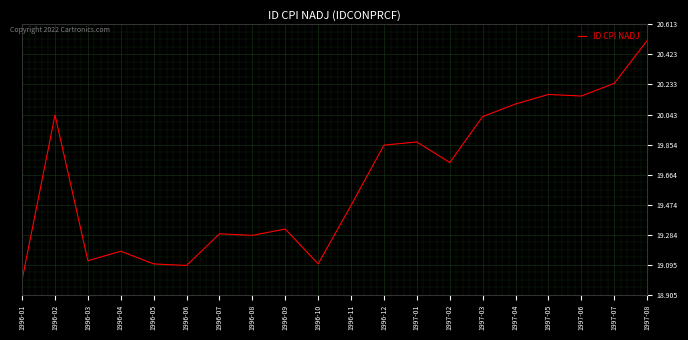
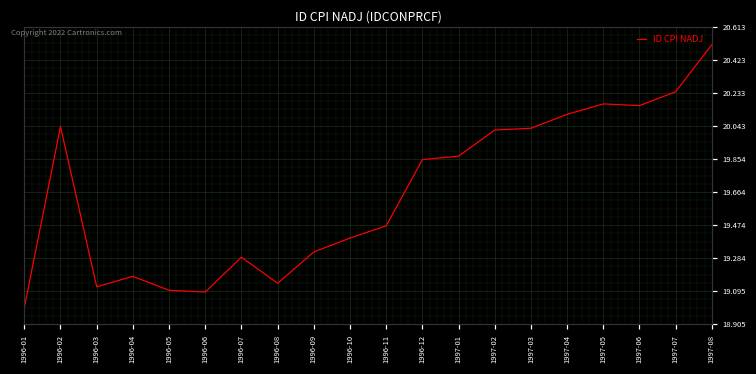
  {
    "1996-01": 19.00,
    "1996-02": 20.04,
    "1996-03": 19.12,
    "1996-04": 19.18,
    "1996-05": 19.10,
    "1996-06": 19.09,
    "1996-07": 19.29,
-   "1996-08": 19.28,
+   "1996-08": 19.14,
    "1996-09": 19.32,
-   "1996-10": 19.1,
+   "1996-10": 19.4,
    "1996-11": 19.47,
    "1996-12": 19.85,
    "1997-01": 19.87,
-   "1997-02": 19.74,
+   "1997-02": 20.02,
    "1997-03": 20.03,
    "1997-04": 20.11,
    "1997-05": 20.17,
    "1997-06": 20.16,
    "1997-07": 20.24,
    "1997-08": 20.51
  }
